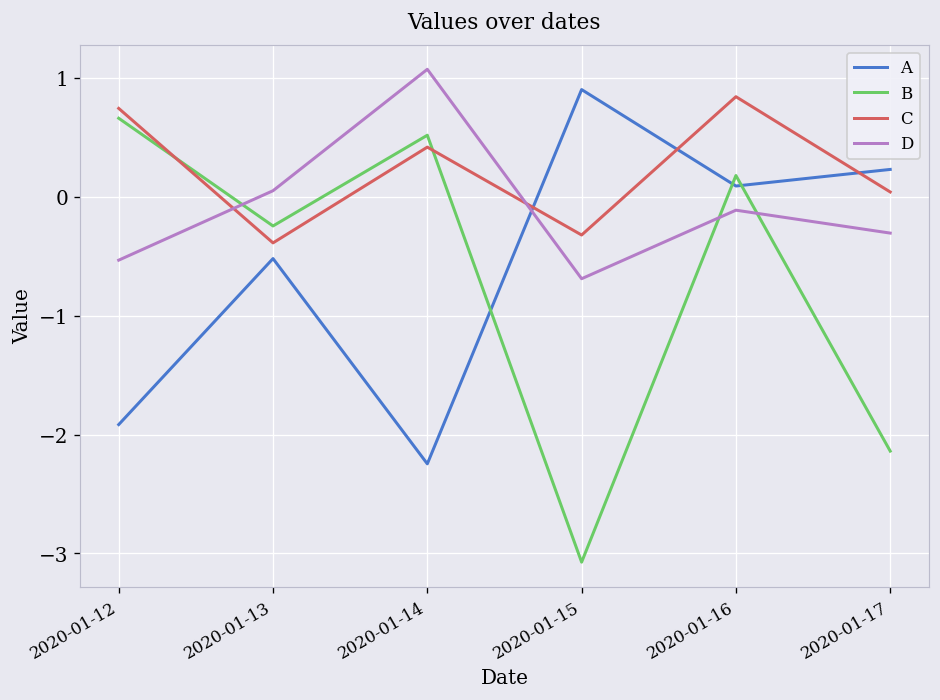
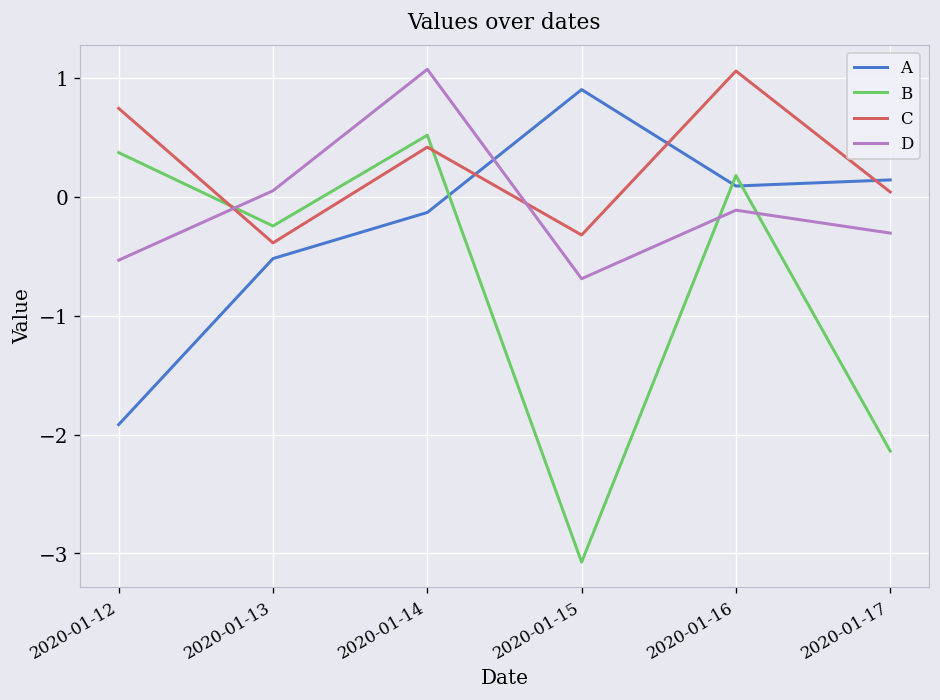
  {
    "A": {
      "2020-01-12": -1.9,
      "2020-01-13": -0.5,
-     "2020-01-14": -2.2,
+     "2020-01-14": -0.1,
      "2020-01-15": 0.9,
      "2020-01-16": 0.1,
-     "2020-01-17": 0.2
+     "2020-01-17": 0.1
    },
    "B": {
-     "2020-01-12": 0.7,
+     "2020-01-12": 0.4,
      "2020-01-13": -0.2,
      "2020-01-14": 0.5,
      "2020-01-15": -3.1,
      "2020-01-16": 0.2,
      "2020-01-17": -2.1
    },
    "C": {
      "2020-01-12": 0.7,
      "2020-01-13": -0.4,
      "2020-01-14": 0.4,
      "2020-01-15": -0.3,
-     "2020-01-16": 0.8,
+     "2020-01-16": 1.1,
      "2020-01-17": 0.0
    },
    "D": {
      "2020-01-12": -0.5,
      "2020-01-13": 0.0,
      "2020-01-14": 1.1,
      "2020-01-15": -0.7,
      "2020-01-16": -0.1,
      "2020-01-17": -0.3
    }
  }
